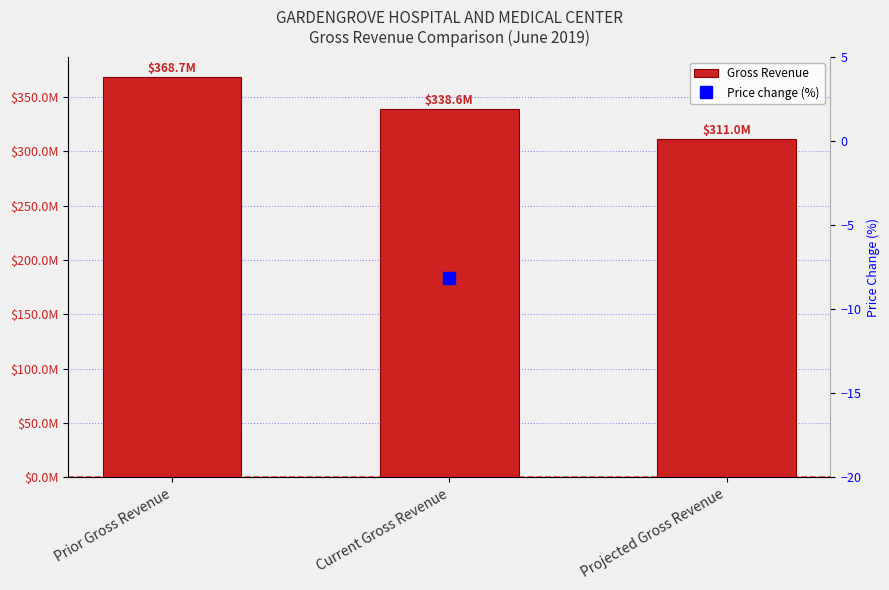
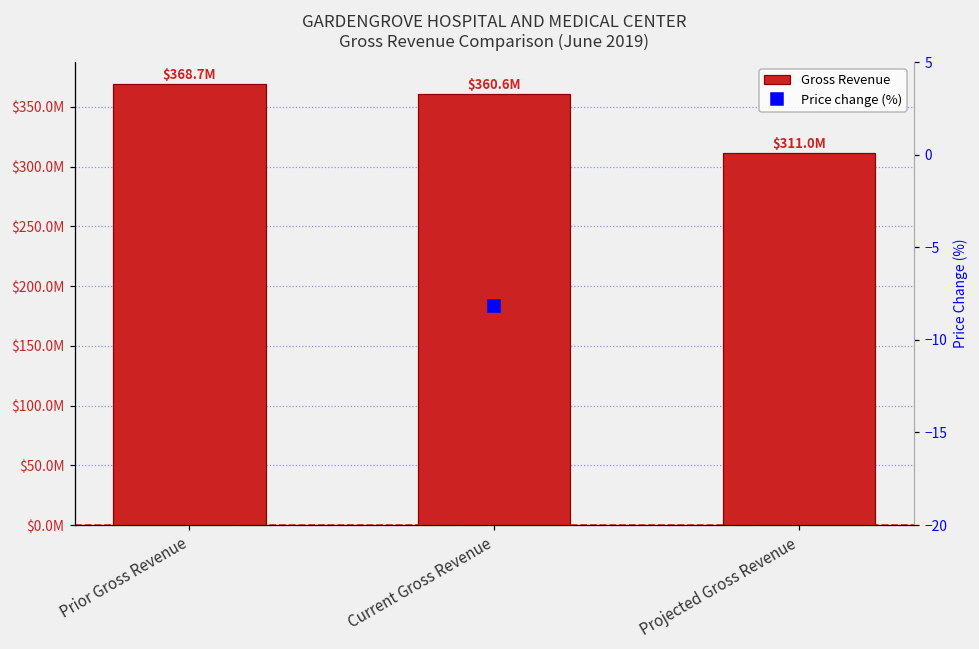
  {
    "Gross Revenue": {
      "Prior Gross Revenue": "$368.7M",
-     "Current Gross Revenue": "$338.6M",
+     "Current Gross Revenue": "$360.6M",
      "Projected Gross Revenue": "$311.0M"
    }
  }
